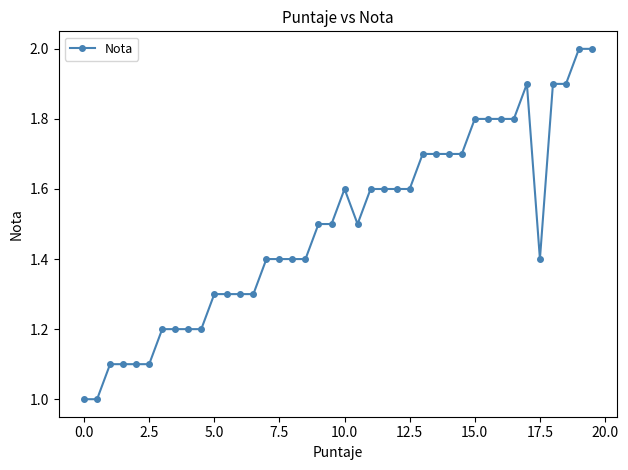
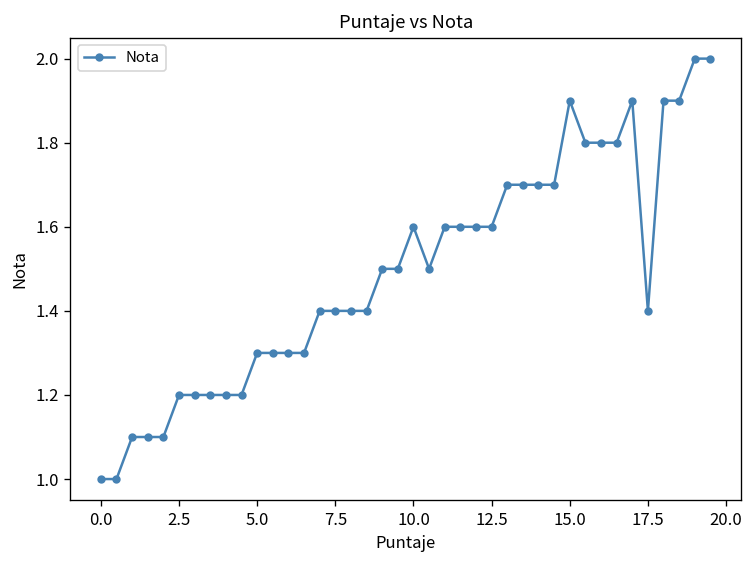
  {
    "0.0": 1.0,
-   "2.5": 1.1,
+   "2.5": 1.2,
    "5.0": 1.3,
    "7.5": 1.4,
    "10.0": 1.6,
    "12.5": 1.6,
-   "15.0": 1.8,
+   "15.0": 1.9,
    "17.5": 1.4
  }
